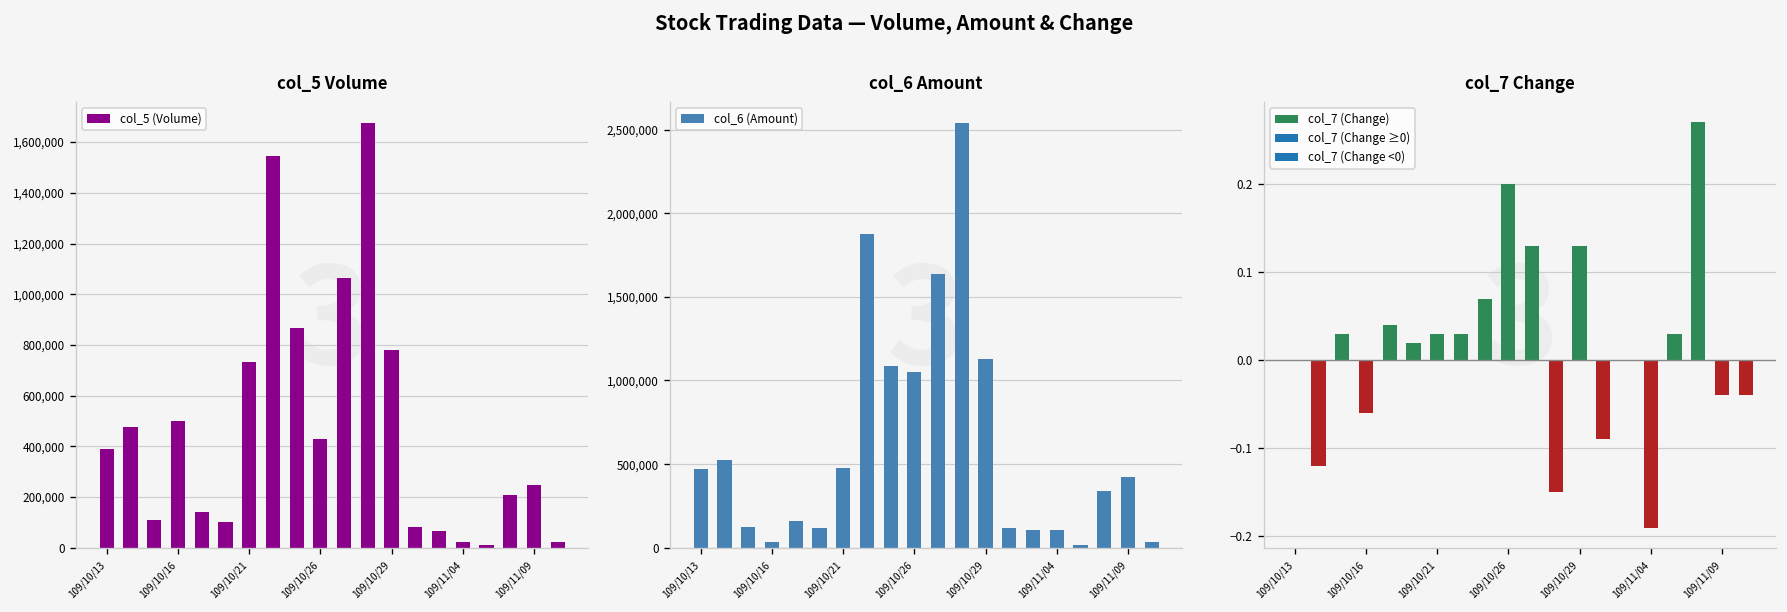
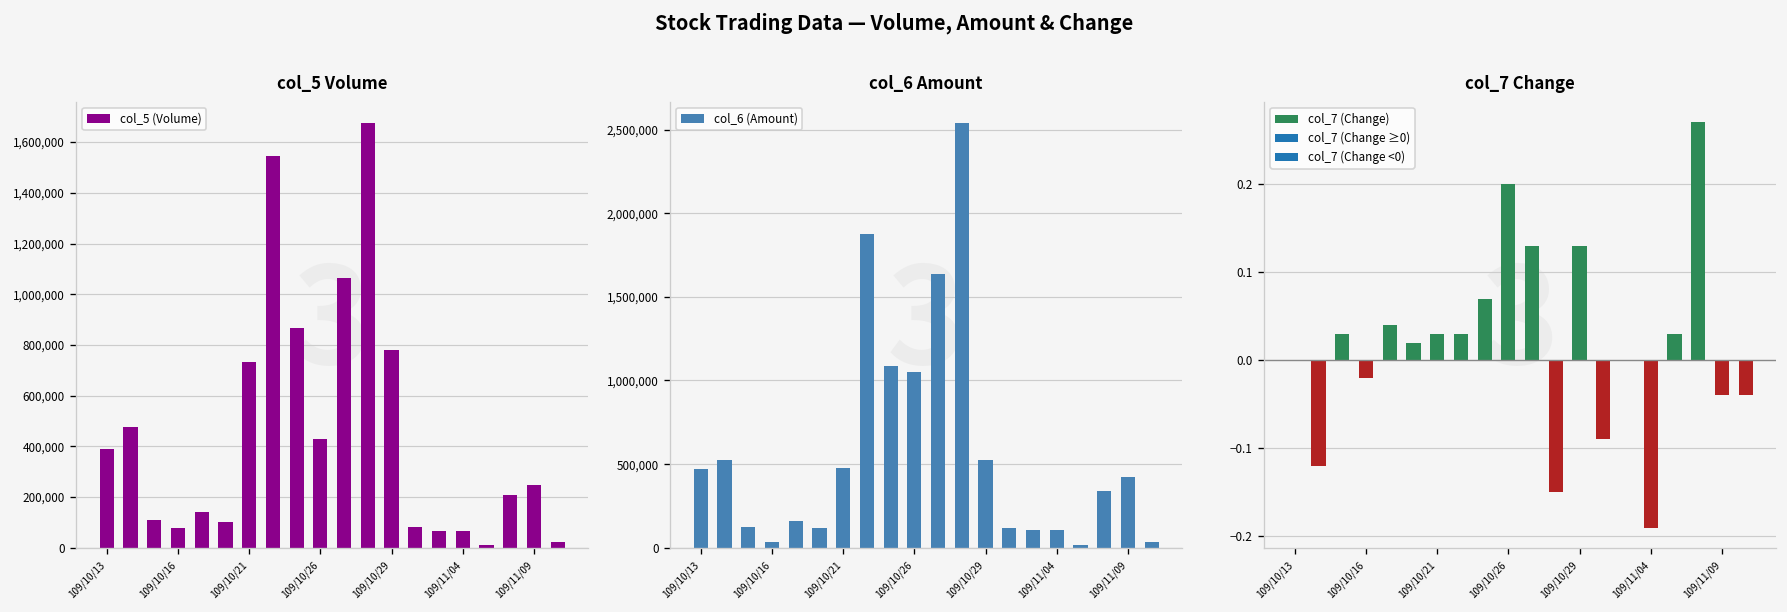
  {
    "col_5 Volume": {
      "109/10/13": "390,000",
-     "109/10/16": "500,000",
+     "109/10/16": "80,000",
      "109/10/21": "730,000",
      "109/10/26": "430,000",
      "109/10/29": "780,000",
-     "109/11/04": "20,000",
+     "109/11/04": "70,000",
      "109/11/09": "250,000"
    },
    "col_6 Amount": {
      "109/10/13": "470,000",
      "109/10/16": "30,000",
      "109/10/21": "480,000",
      "109/10/26": "1,050,000",
-     "109/10/29": "1,130,000",
+     "109/10/29": "520,000",
      "109/11/04": "110,000",
      "109/11/09": "420,000"
    },
    "col_7 Change": {
      "109/10/13": "0.00",
-     "109/10/16": "-0.06",
+     "109/10/16": "-0.02",
      "109/10/21": "0.03",
      "109/10/26": "0.20",
      "109/10/29": "0.13",
      "109/11/04": "-0.19",
      "109/11/09": "-0.04"
    }
  }
